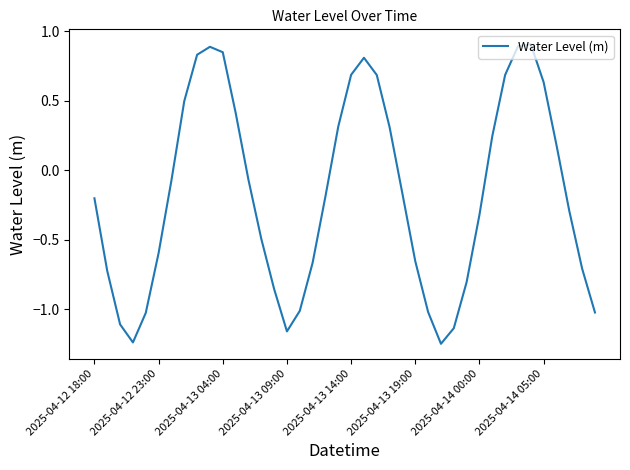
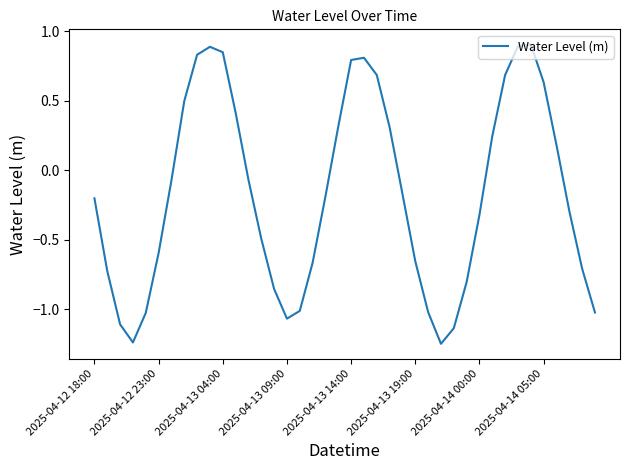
  {
    "2025-04-12 18:00": -0.20,
    "2025-04-12 23:00": -0.59,
    "2025-04-13 04:00": 0.85,
-   "2025-04-13 09:00": -1.16,
-   "2025-04-13 14:00": 0.69,
+   "2025-04-13 09:00": -1.07,
+   "2025-04-13 14:00": 0.79,
    "2025-04-13 19:00": -0.65,
    "2025-04-14 00:00": -0.32,
    "2025-04-14 05:00": 0.63
  }
